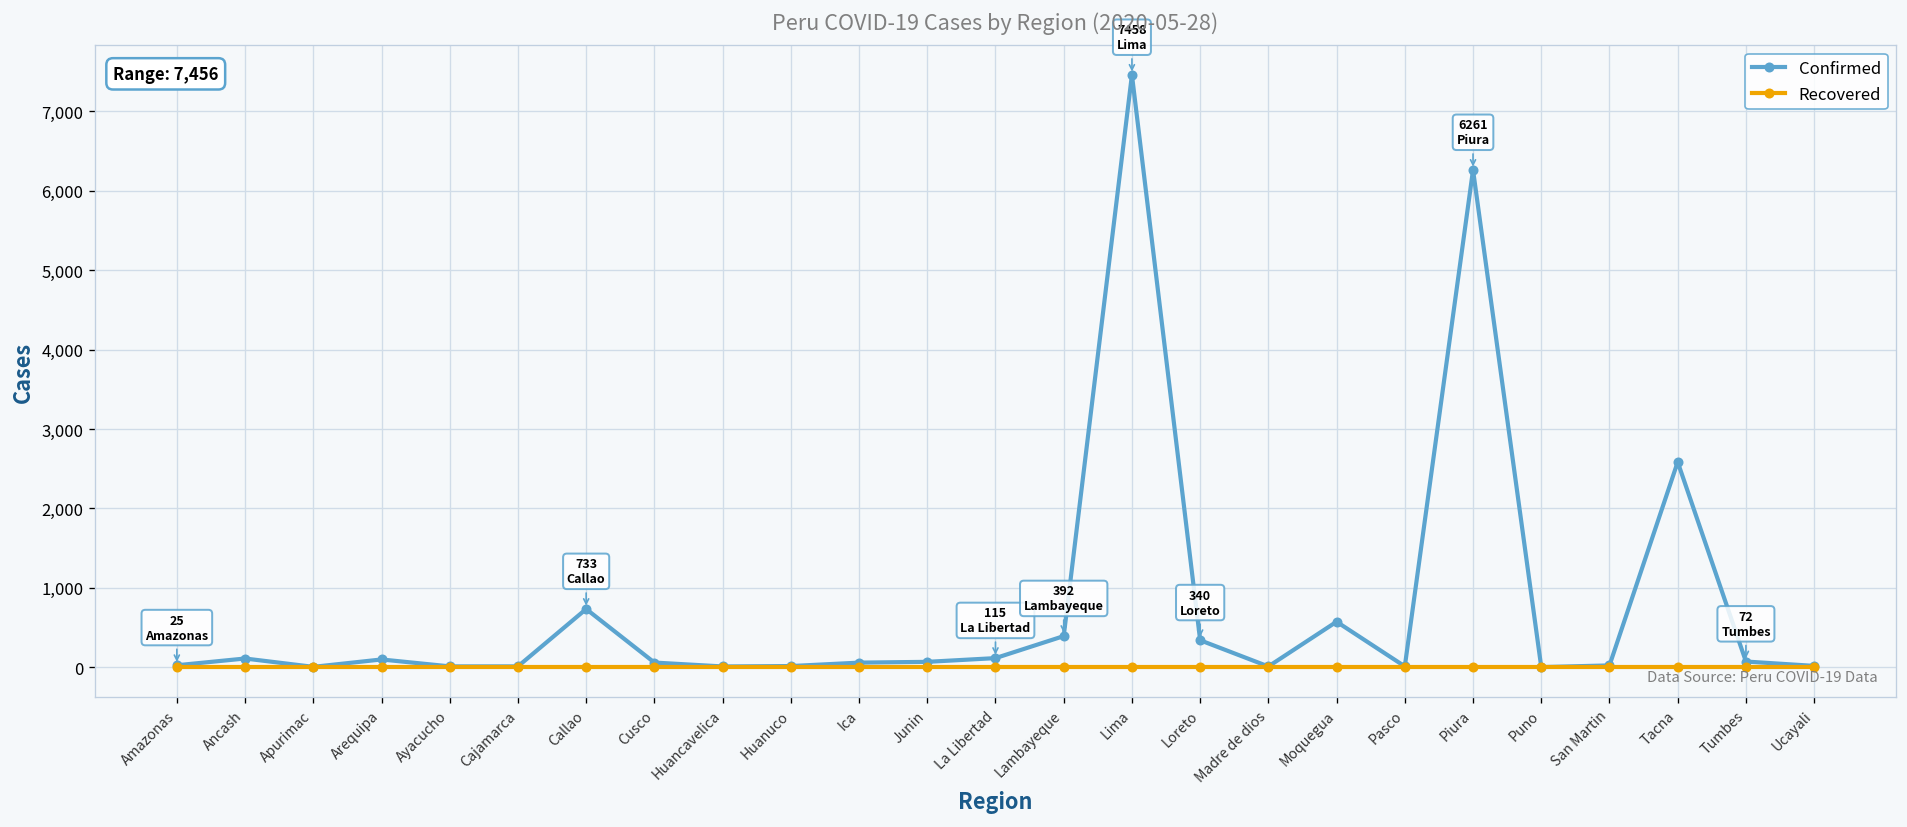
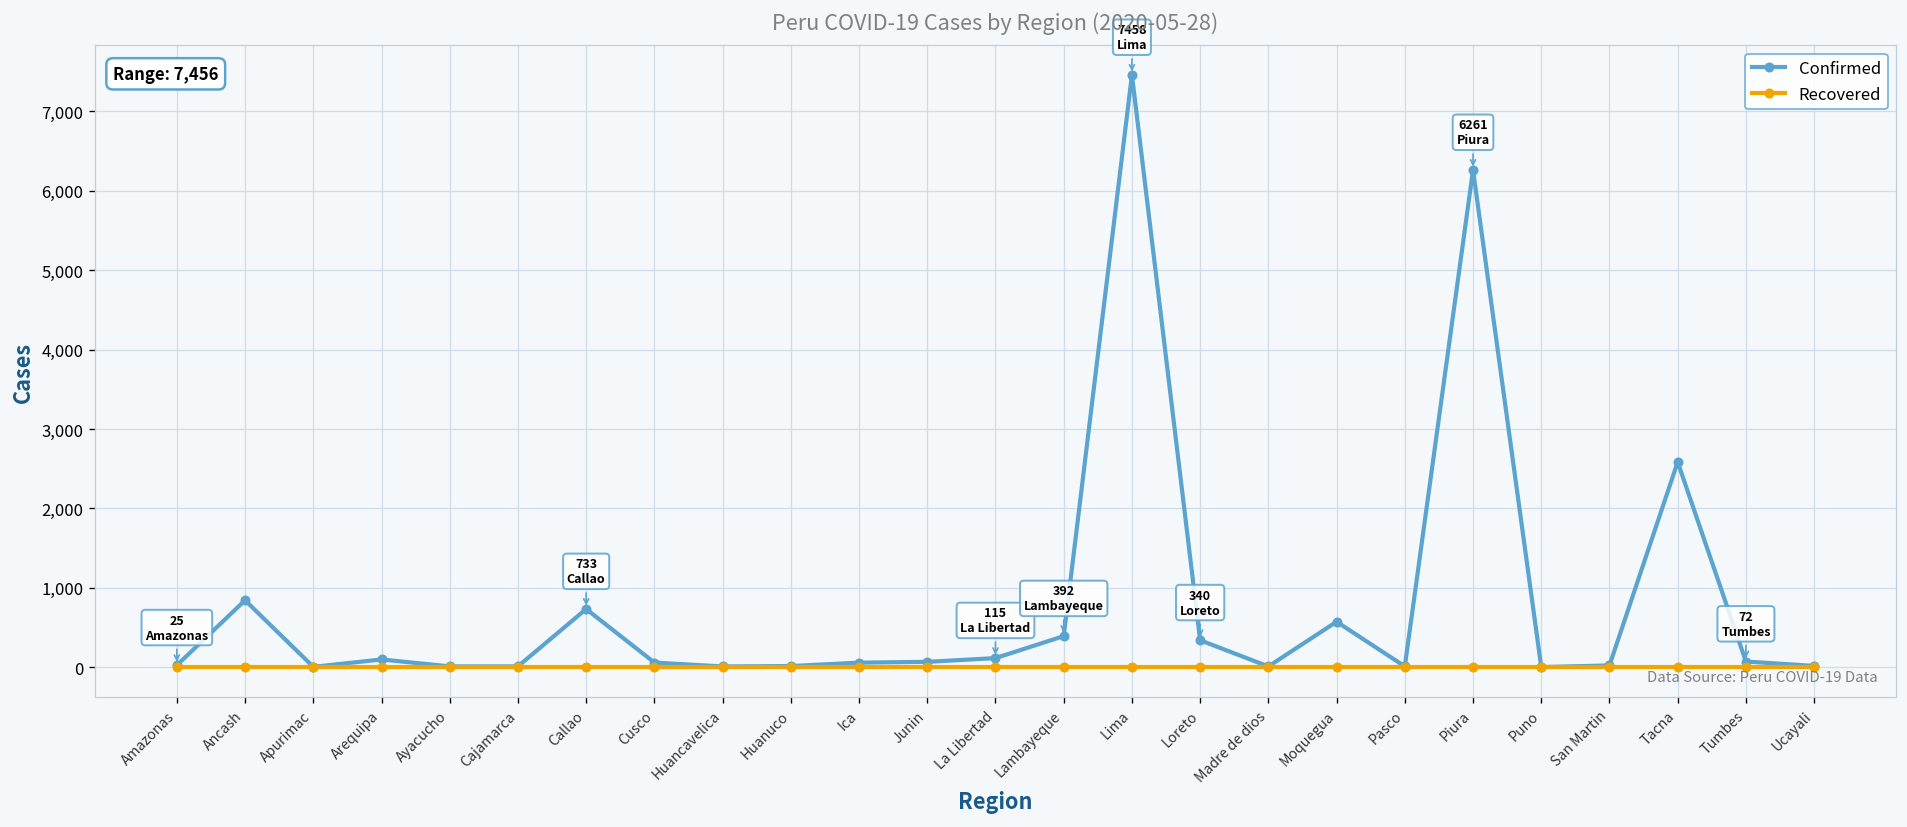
  {
    "Confirmed": {
-     "Ancash": "100",
+     "Ancash": "800",
      "Arequipa": "100",
      "Cusco": "100",
      "Ica": "100",
      "Junin": "100",
      "Moquegua": "600",
      "Tacna": "2,600"
    },
    "Recovered": {
      "Ancash": "0",
      "Arequipa": "0",
      "Callao": "0",
      "Cusco": "0",
      "Ica": "0",
      "Junin": "0",
      "La Libertad": "0",
      "Lambayeque": "0",
      "Lima": "0",
      "Loreto": "0",
      "Moquegua": "0",
      "Piura": "0",
      "Tacna": "0",
      "Tumbes": "0"
    }
  }
